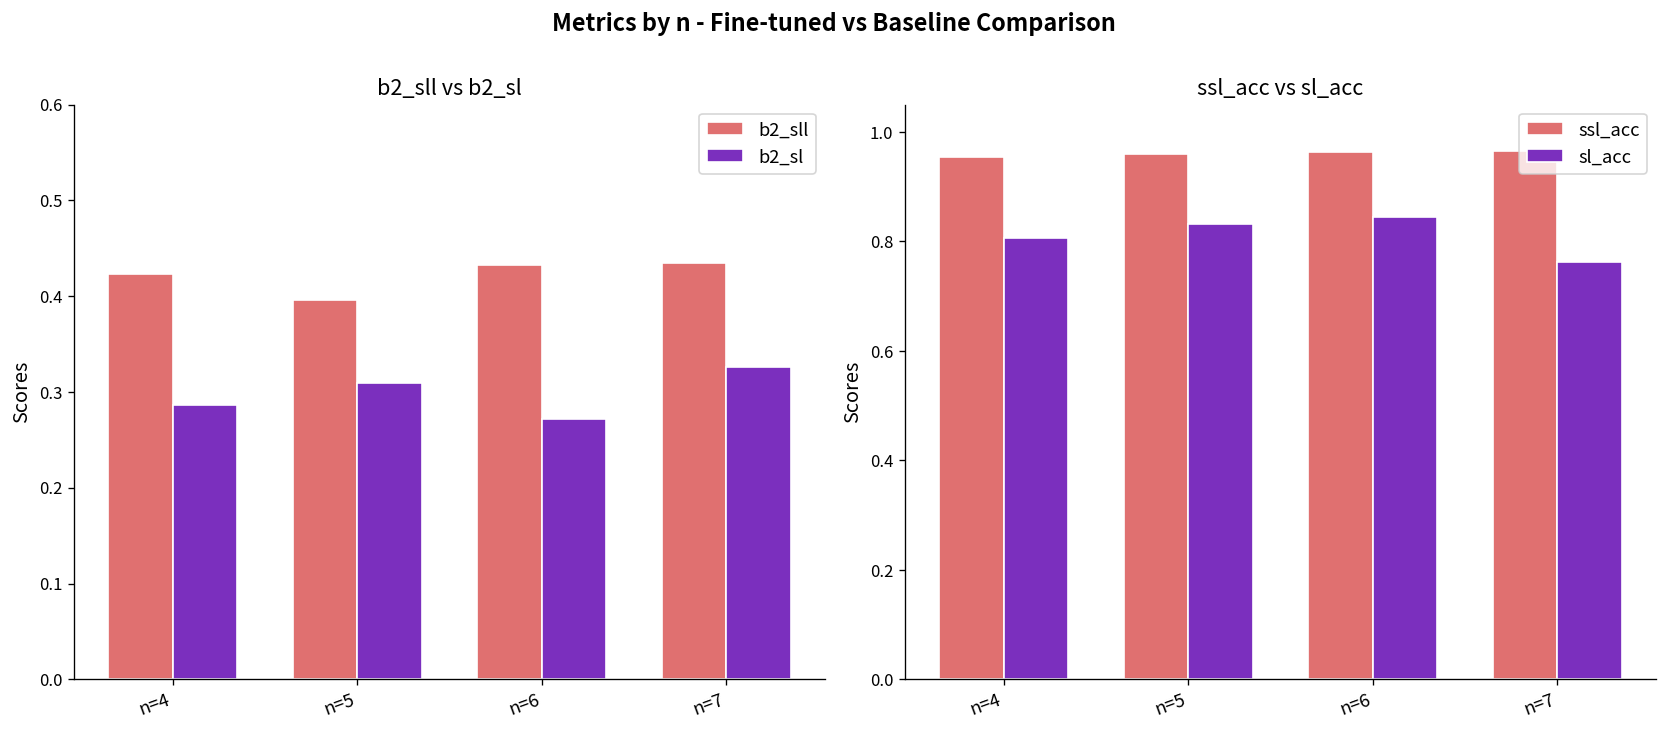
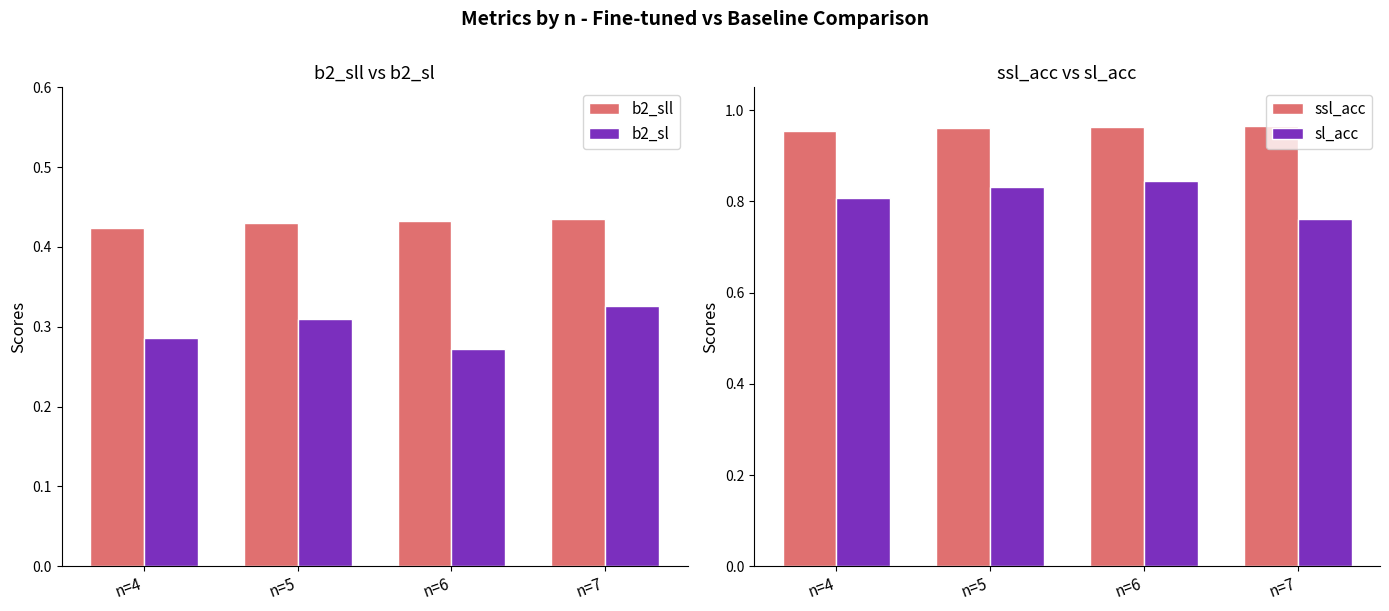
  {
    "b2_sll vs b2_sl": {
      "b2_sll": {
        "n=4": 0.42,
-       "n=5": 0.40,
+       "n=5": 0.43,
        "n=6": 0.43,
        "n=7": 0.43
      },
      "b2_sl": {
        "n=4": 0.29,
        "n=5": 0.31,
        "n=6": 0.27,
        "n=7": 0.33
      }
    },
    "ssl_acc vs sl_acc": {
      "ssl_acc": {
        "n=4": 0.95,
        "n=5": 0.96,
        "n=6": 0.96
      },
      "sl_acc": {
        "n=4": 0.81,
        "n=5": 0.83,
        "n=6": 0.84,
        "n=7": 0.76
      }
    }
  }
